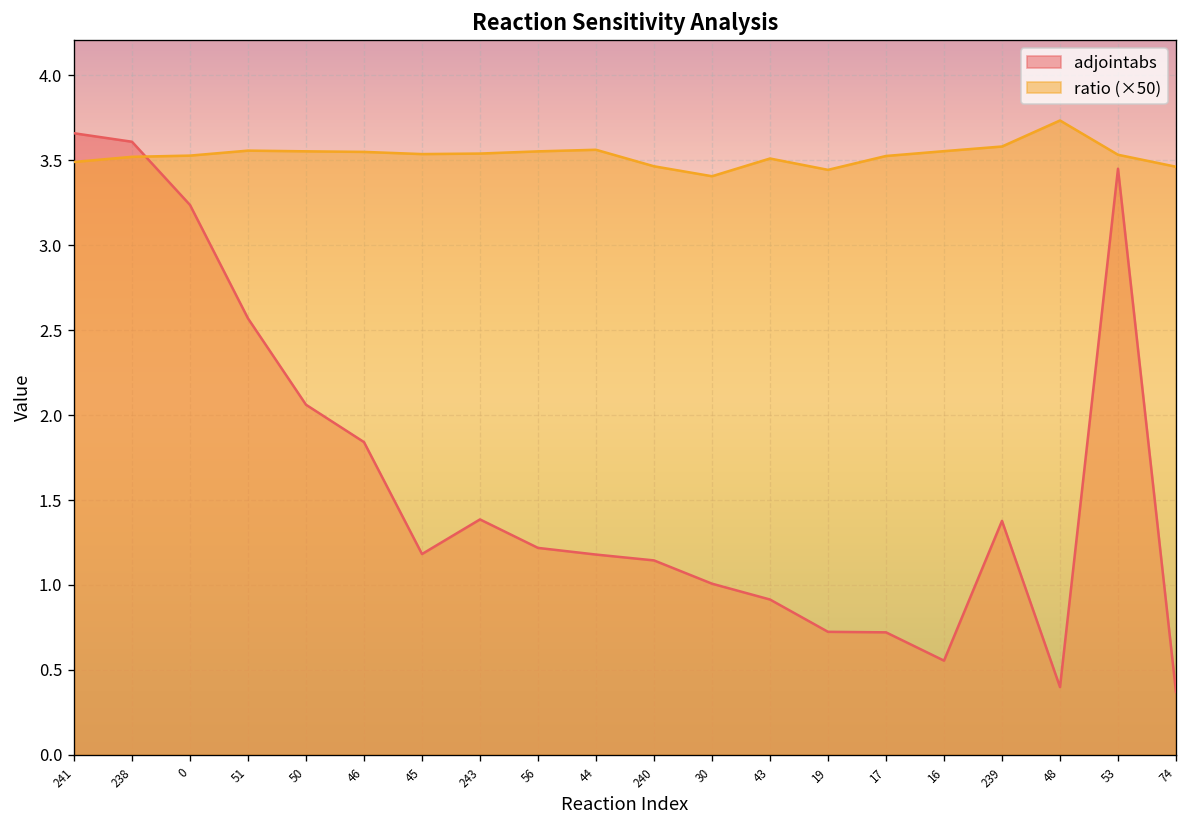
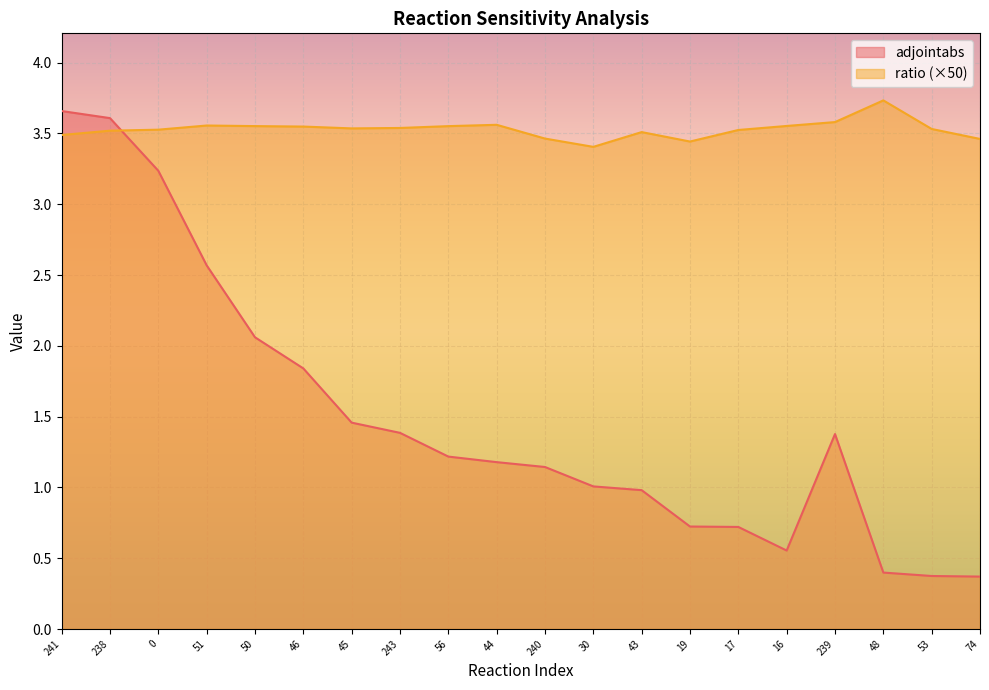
  {
    "adjointabs": {
      "241": 3.66,
      "238": 3.61,
      "0": 3.24,
      "51": 2.57,
      "50": 2.06,
      "46": 1.84,
-     "45": 1.18,
+     "45": 1.46,
      "243": 1.39,
      "56": 1.22,
      "44": 1.18,
      "240": 1.14,
      "30": 1.01,
-     "43": 0.91,
+     "43": 0.98,
      "19": 0.72,
      "17": 0.72,
      "16": 0.55,
      "239": 1.38,
      "48": 0.40,
-     "53": 3.45,
+     "53": 0.37,
      "74": 0.37
    },
    "ratio (×50)": {
      "241": 3.49,
      "238": 3.52,
      "0": 3.53,
      "51": 3.56,
      "50": 3.55,
      "46": 3.55,
      "45": 3.54,
      "243": 3.54,
      "56": 3.55,
      "44": 3.56,
      "240": 3.46,
      "30": 3.41,
      "43": 3.51,
      "19": 3.44,
      "17": 3.52,
      "16": 3.55,
      "239": 3.58,
      "48": 3.73,
      "53": 3.53,
      "74": 3.46
    }
  }
